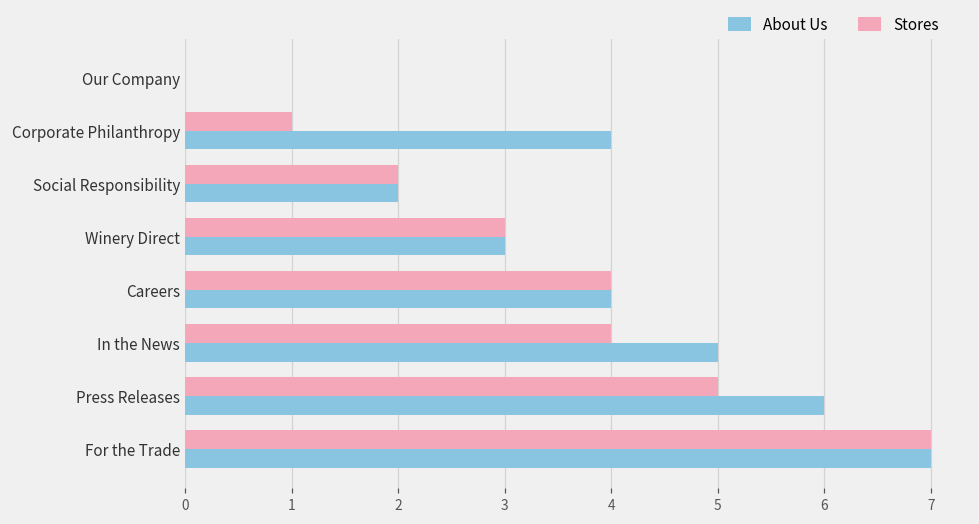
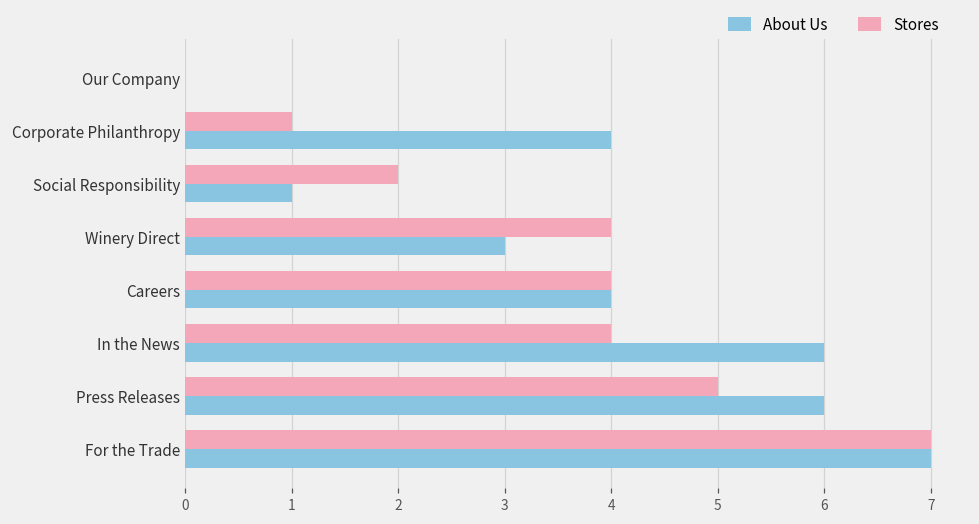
  {
    "About Us": {
      "Our Company": 0,
      "Corporate Philanthropy": 4,
-     "Social Responsibility": 2,
+     "Social Responsibility": 1,
      "Winery Direct": 3,
      "Careers": 4,
-     "In the News": 5,
+     "In the News": 6,
      "Press Releases": 6,
      "For the Trade": 7
    },
    "Stores": {
      "Our Company": 0,
      "Corporate Philanthropy": 1,
      "Social Responsibility": 2,
-     "Winery Direct": 3,
+     "Winery Direct": 4,
      "Careers": 4,
      "In the News": 4,
      "Press Releases": 5,
      "For the Trade": 7
    }
  }
